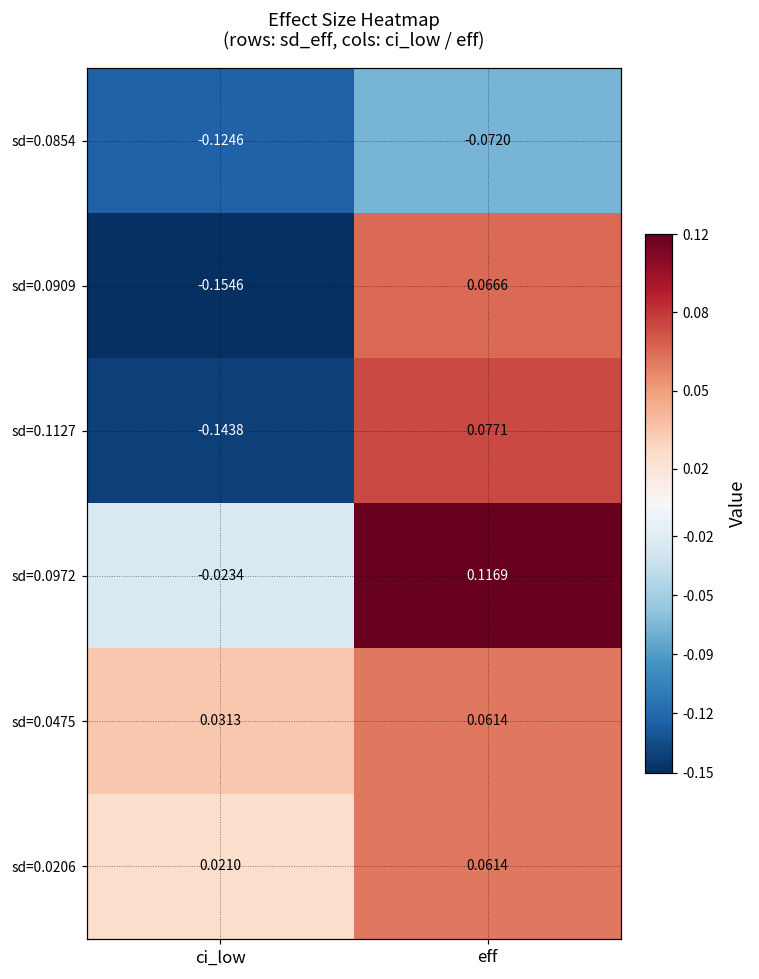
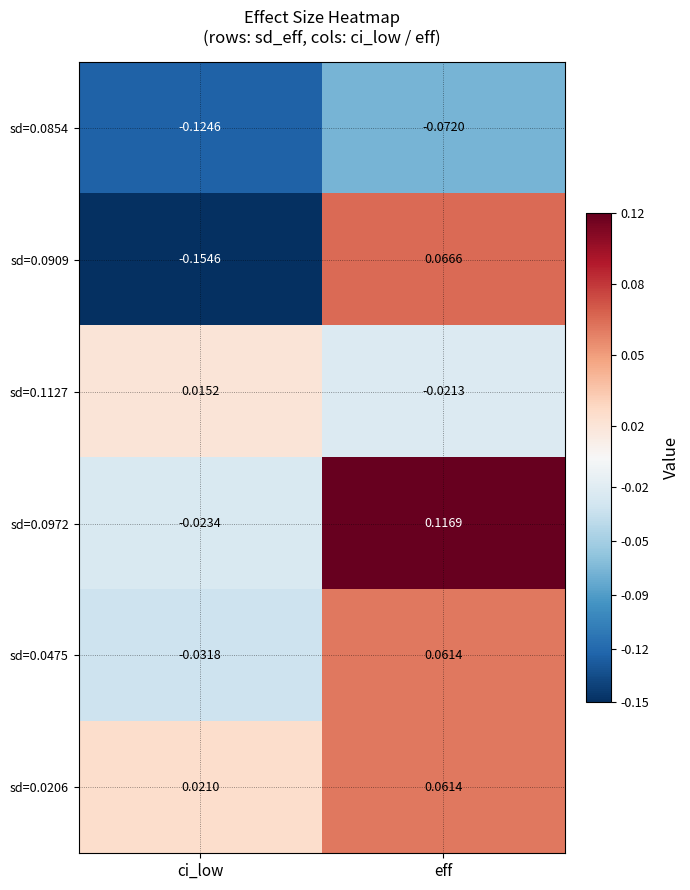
  {
    "sd=0.0854": {
      "ci_low": -0.1246,
      "eff": -0.0720
    },
    "sd=0.0909": {
      "ci_low": -0.1546,
      "eff": 0.0666
    },
    "sd=0.1127": {
-     "ci_low": -0.1438,
-     "eff": 0.0771
+     "ci_low": 0.0152,
+     "eff": -0.0213
    },
    "sd=0.0972": {
      "ci_low": -0.0234,
      "eff": 0.1169
    },
    "sd=0.0475": {
-     "ci_low": 0.0313,
+     "ci_low": -0.0318,
      "eff": 0.0614
    },
    "sd=0.0206": {
      "ci_low": 0.0210,
      "eff": 0.0614
    }
  }
